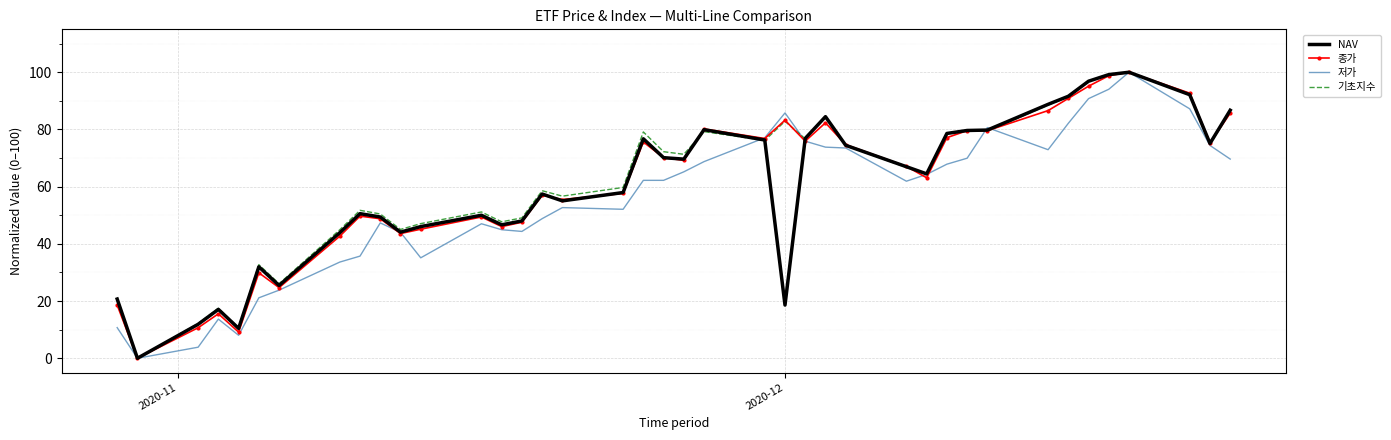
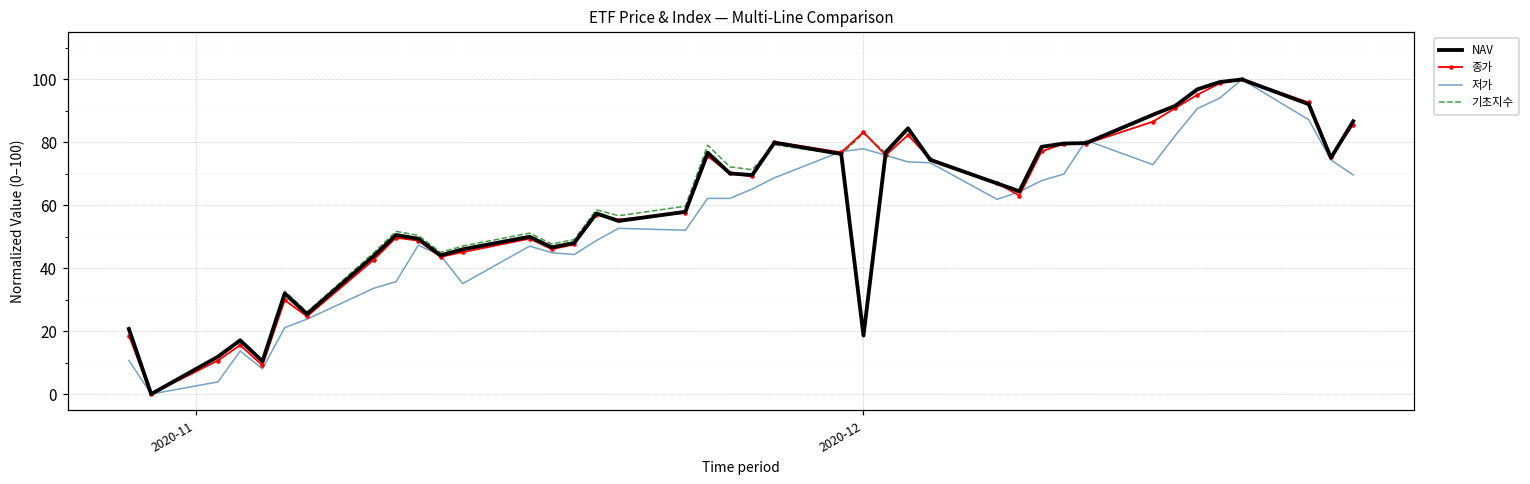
  {
    "NAV": {
      "2020-12": 19
    },
    "저가": {
-     "2020-12": 86
+     "2020-12": 78
    }
  }
